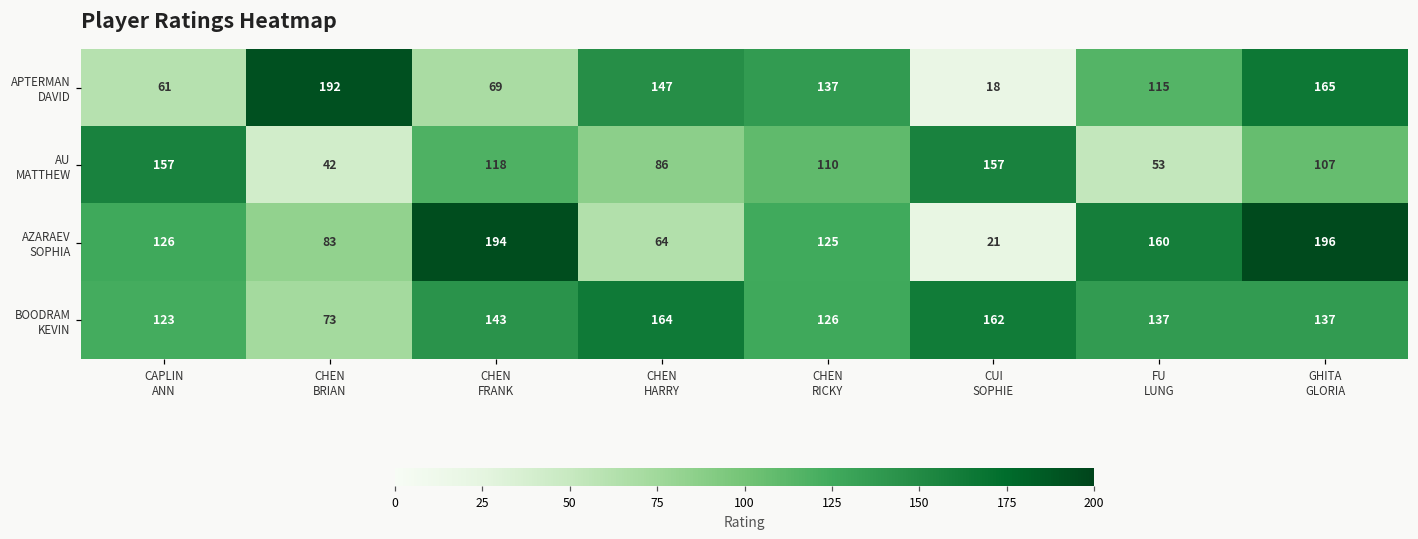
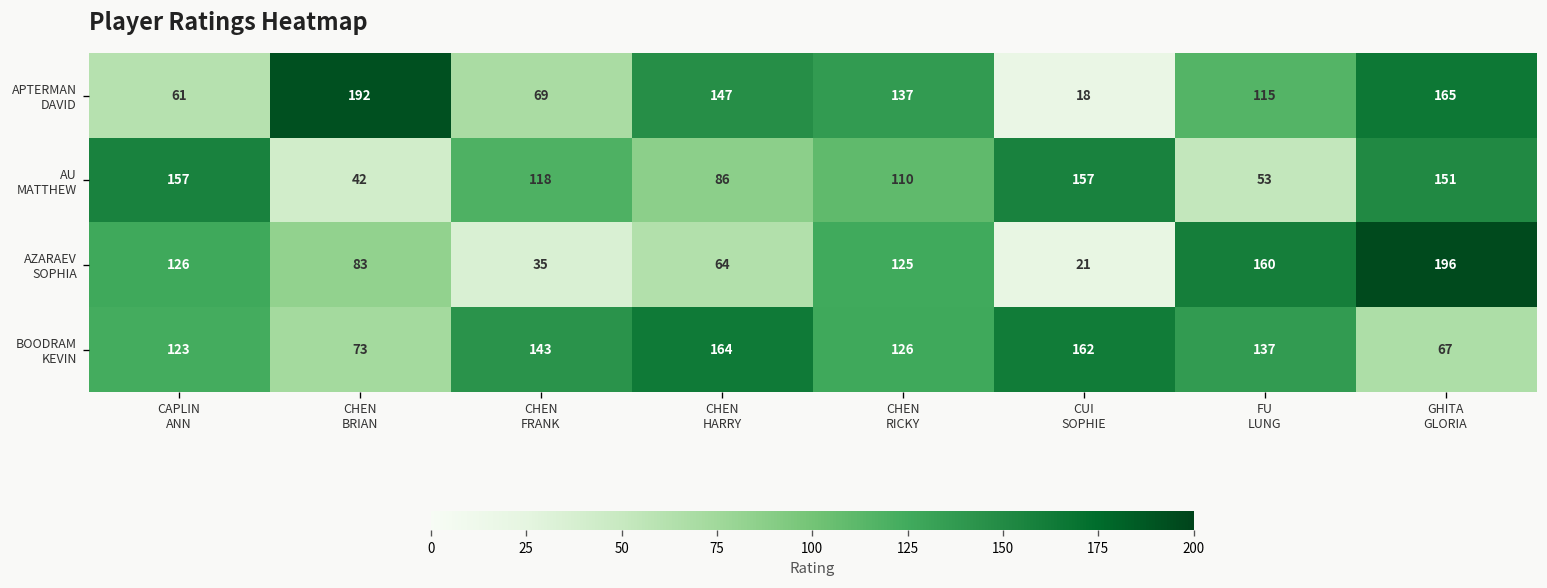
  {
    "APTERMAN DAVID": {
      "CAPLIN ANN": 61,
      "CHEN BRIAN": 192,
      "CHEN FRANK": 69,
      "CHEN HARRY": 147,
      "CHEN RICKY": 137,
      "CUI SOPHIE": 18,
      "FU LUNG": 115,
      "GHITA GLORIA": 165
    },
    "AU MATTHEW": {
      "CAPLIN ANN": 157,
      "CHEN BRIAN": 42,
      "CHEN FRANK": 118,
      "CHEN HARRY": 86,
      "CHEN RICKY": 110,
      "CUI SOPHIE": 157,
      "FU LUNG": 53,
-     "GHITA GLORIA": 107
+     "GHITA GLORIA": 151
    },
    "AZARAEV SOPHIA": {
      "CAPLIN ANN": 126,
      "CHEN BRIAN": 83,
-     "CHEN FRANK": 194,
+     "CHEN FRANK": 35,
      "CHEN HARRY": 64,
      "CHEN RICKY": 125,
      "CUI SOPHIE": 21,
      "FU LUNG": 160,
      "GHITA GLORIA": 196
    },
    "BOODRAM KEVIN": {
      "CAPLIN ANN": 123,
      "CHEN BRIAN": 73,
      "CHEN FRANK": 143,
      "CHEN HARRY": 164,
      "CHEN RICKY": 126,
      "CUI SOPHIE": 162,
      "FU LUNG": 137,
-     "GHITA GLORIA": 137
+     "GHITA GLORIA": 67
    }
  }
